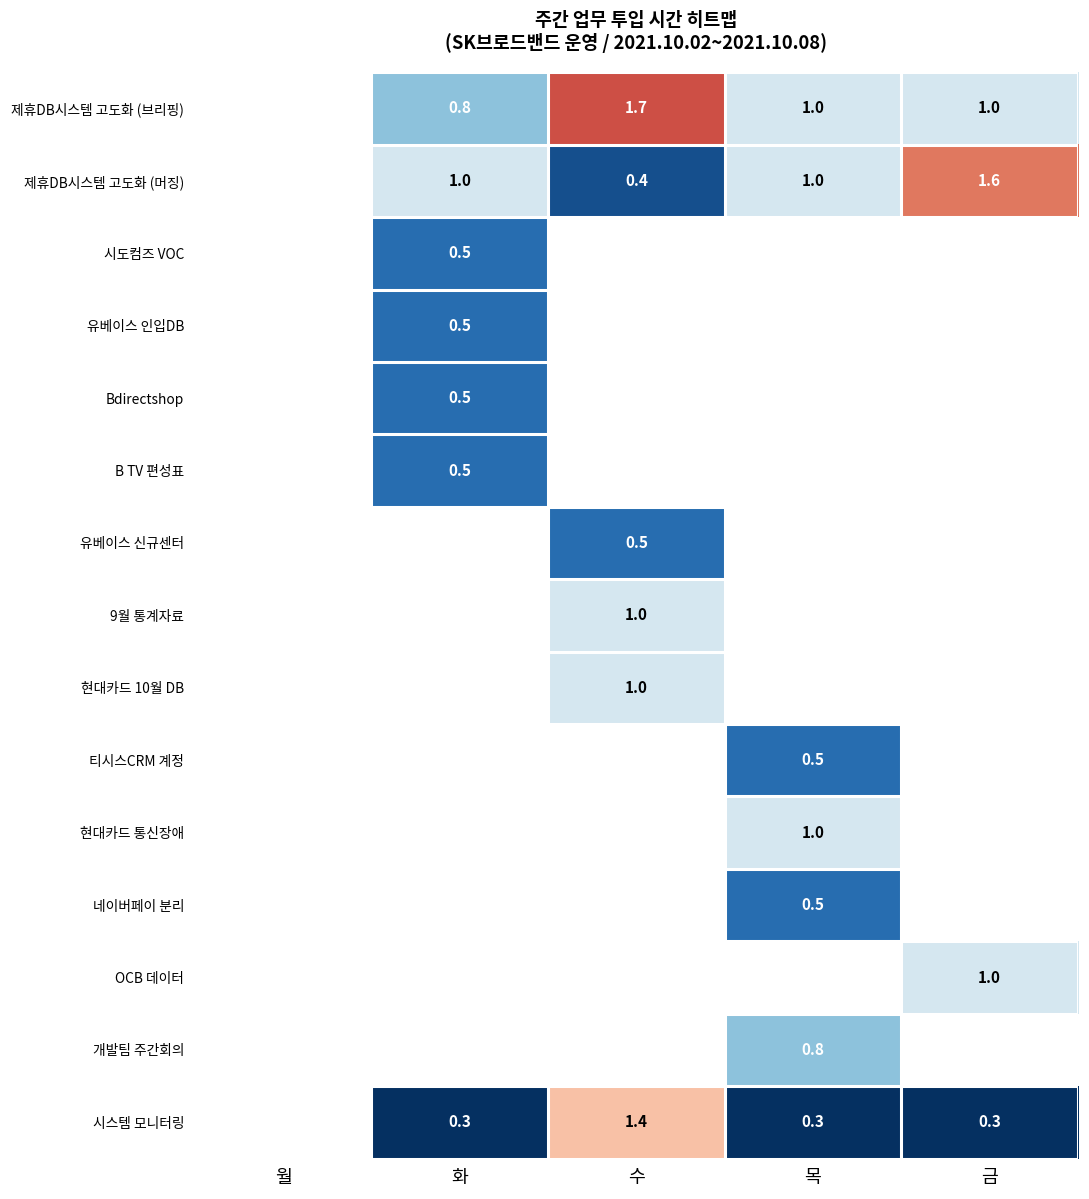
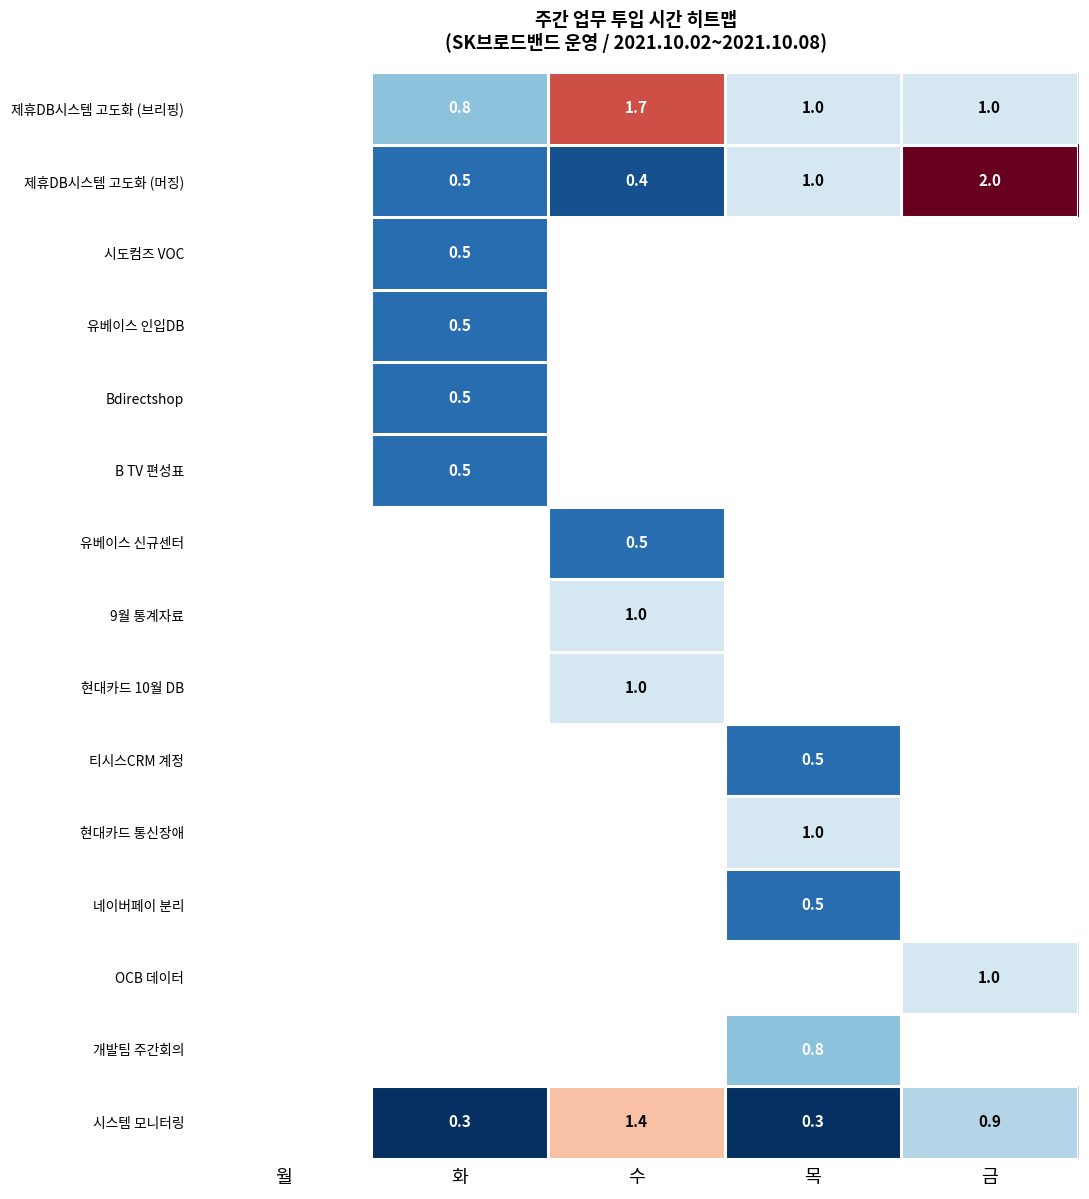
  {
    "제휴DB시스템 고도화 (브리핑)": {
      "화": 0.8,
      "수": 1.7,
      "목": 1.0,
      "금": 1.0
    },
    "제휴DB시스템 고도화 (머징)": {
-     "화": 1.0,
+     "화": 0.5,
      "수": 0.4,
      "목": 1.0,
-     "금": 1.6
+     "금": 2.0
    },
    "시도컴즈 VOC": {
      "화": 0.5
    },
    "유베이스 인입DB": {
      "화": 0.5
    },
    "Bdirectshop": {
      "화": 0.5
    },
    "B TV 편성표": {
      "화": 0.5
    },
    "유베이스 신규센터": {
      "수": 0.5
    },
    "9월 통계자료": {
      "수": 1.0
    },
    "현대카드 10월 DB": {
      "수": 1.0
    },
    "티시스CRM 계정": {
      "목": 0.5
    },
    "현대카드 통신장애": {
      "목": 1.0
    },
    "네이버페이 분리": {
      "목": 0.5
    },
    "OCB 데이터": {
      "금": 1.0
    },
    "개발팀 주간회의": {
      "목": 0.8
    },
    "시스템 모니터링": {
      "화": 0.3,
      "수": 1.4,
      "목": 0.3,
-     "금": 0.3
+     "금": 0.9
    }
  }
